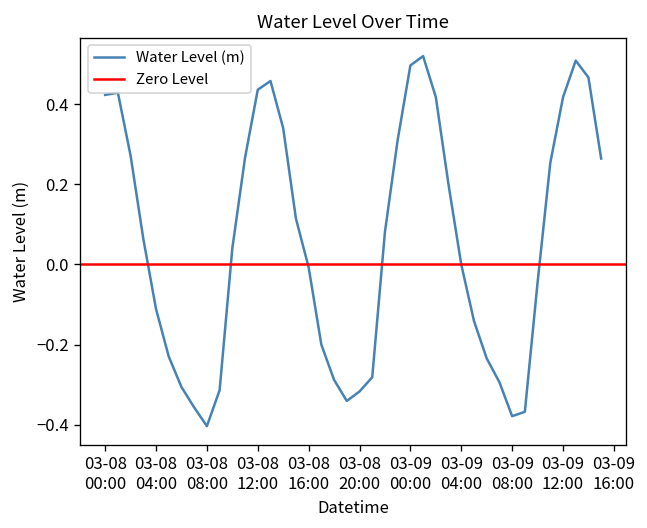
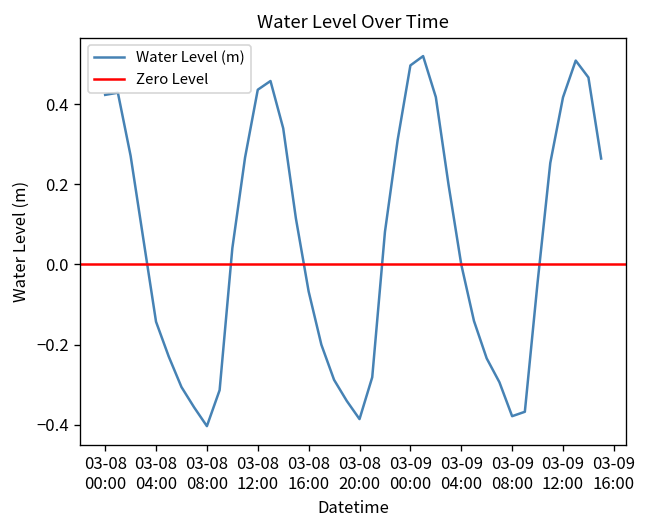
  {
    "03-08 00:00": 0.42,
-   "03-08 04:00": -0.11,
+   "03-08 04:00": -0.14,
    "03-08 08:00": -0.40,
    "03-08 12:00": 0.44,
-   "03-08 16:00": -0.01,
-   "03-08 20:00": -0.32,
+   "03-08 16:00": -0.07,
+   "03-08 20:00": -0.39,
    "03-09 00:00": 0.50,
    "03-09 04:00": 0.00,
    "03-09 08:00": -0.38,
    "03-09 12:00": 0.42
  }
